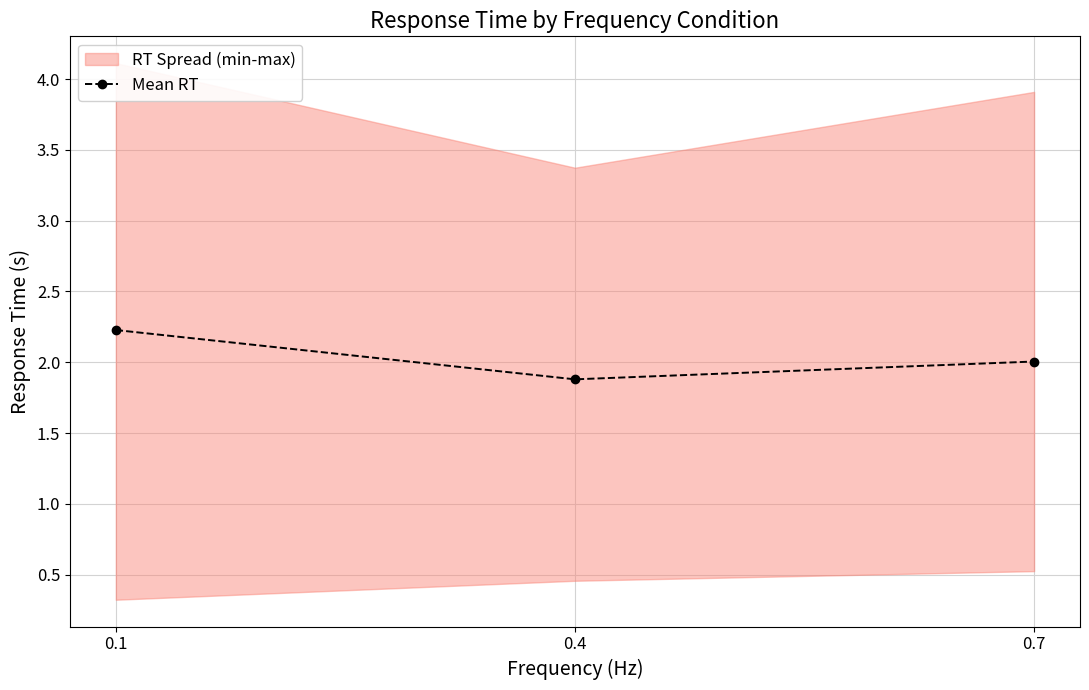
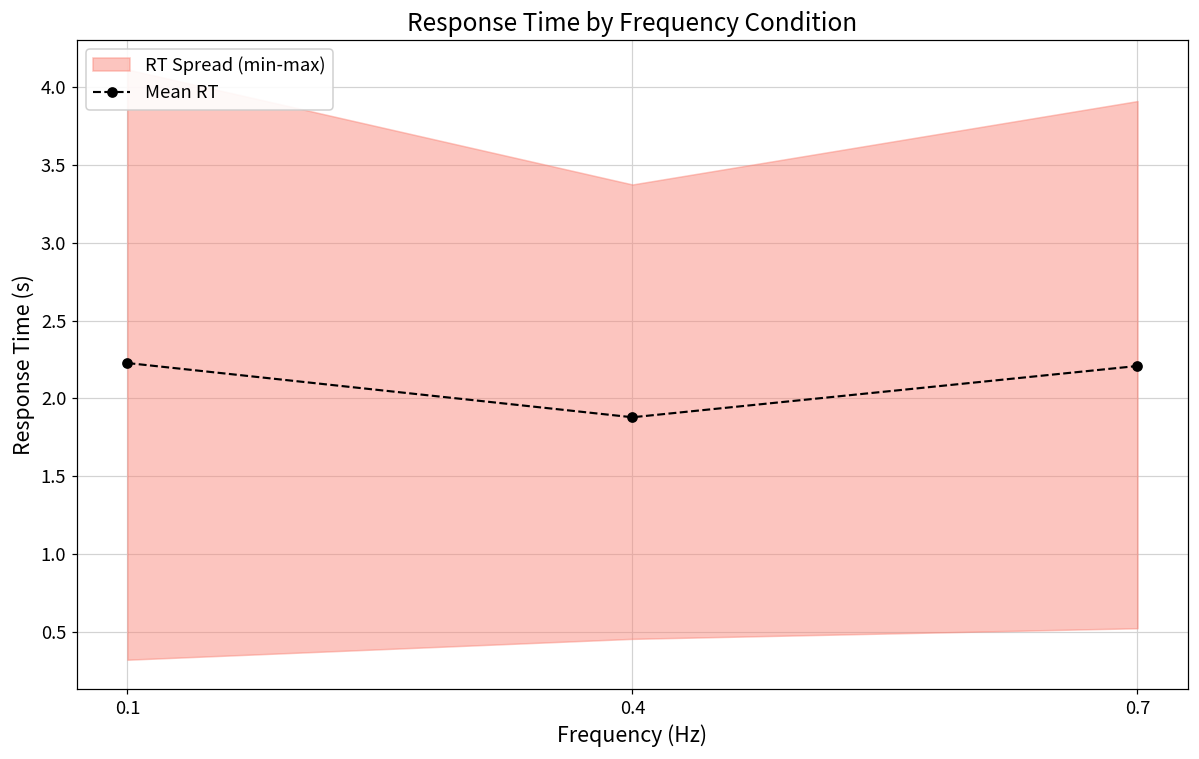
  {
    "Mean RT": {
      "0.1": 2.23,
      "0.4": 1.88,
-     "0.7": 2.01
+     "0.7": 2.21
    }
  }
